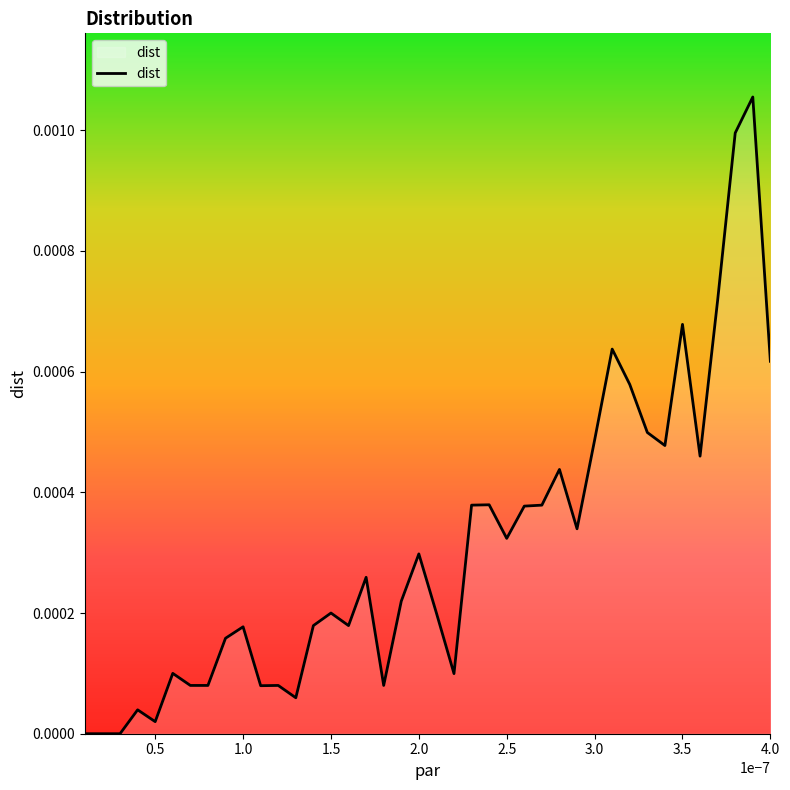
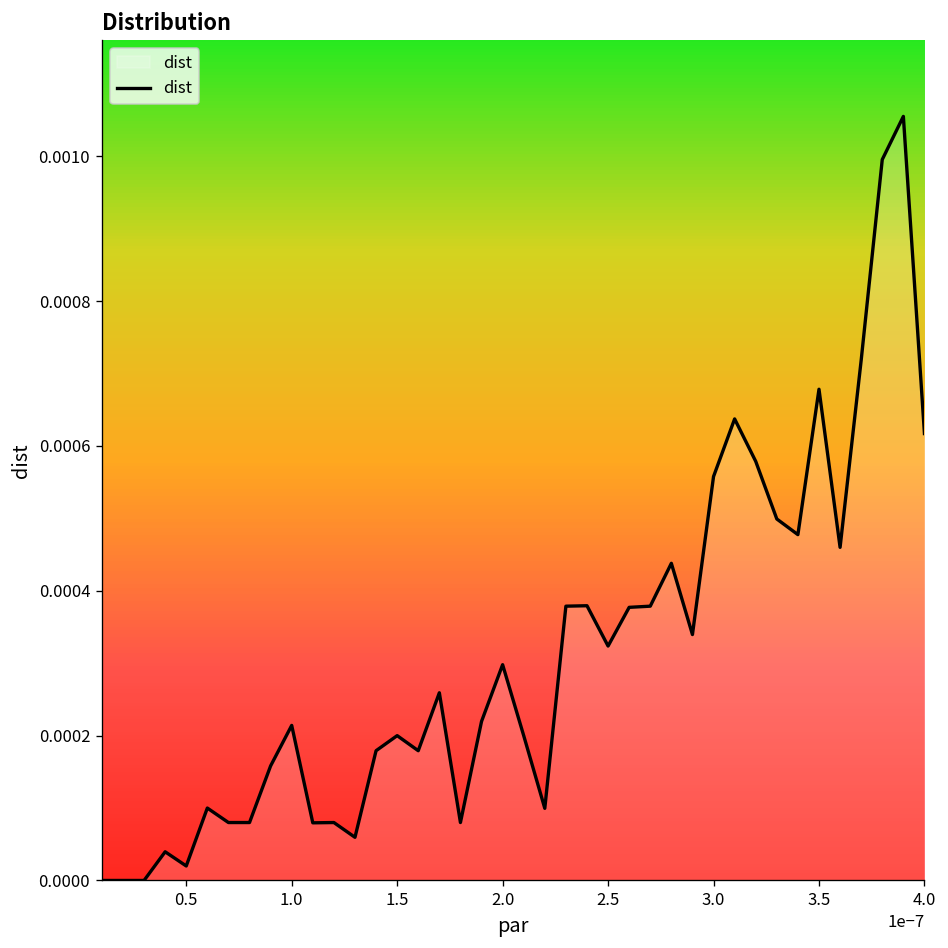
  {
    "0.5": 0.00002,
-   "1.0": 0.00018,
+   "1.0": 0.00021,
    "1.5": 0.00020,
    "2.0": 0.00030,
    "2.5": 0.00032,
-   "3.0": 0.00049,
+   "3.0": 0.00056,
    "3.5": 0.00068,
    "4.0": 0.00062
  }
